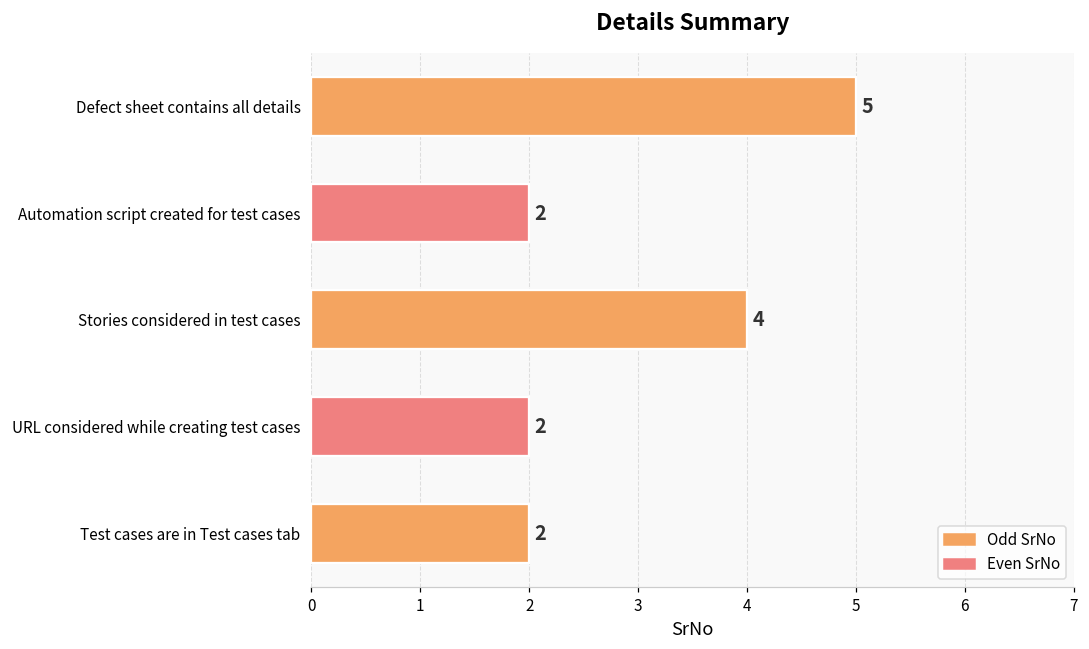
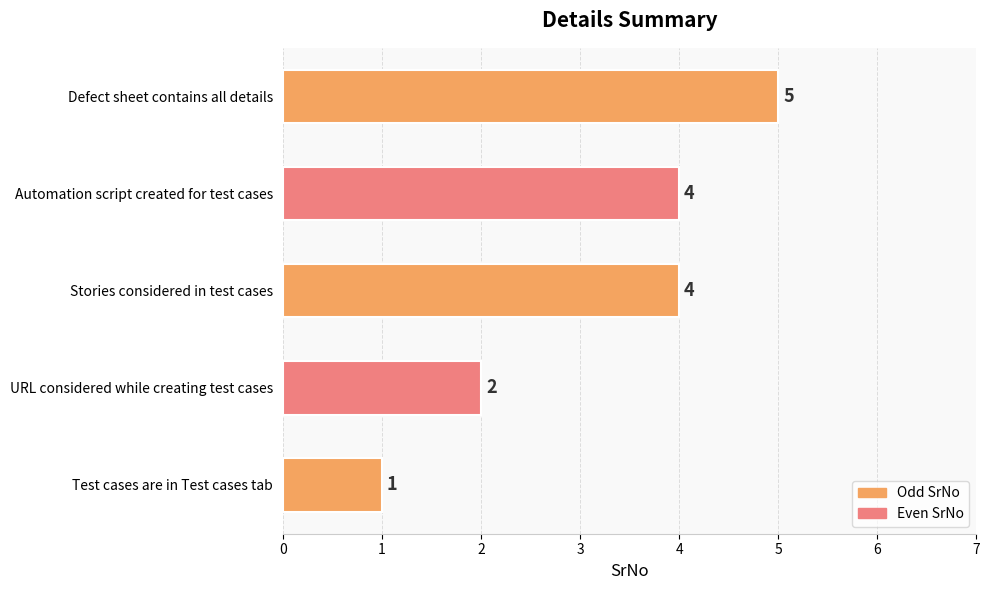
  {
    "Defect sheet contains all details": 5,
-   "Automation script created for test cases": 2,
+   "Automation script created for test cases": 4,
    "Stories considered in test cases": 4,
    "URL considered while creating test cases": 2,
-   "Test cases are in Test cases tab": 2
+   "Test cases are in Test cases tab": 1
  }
